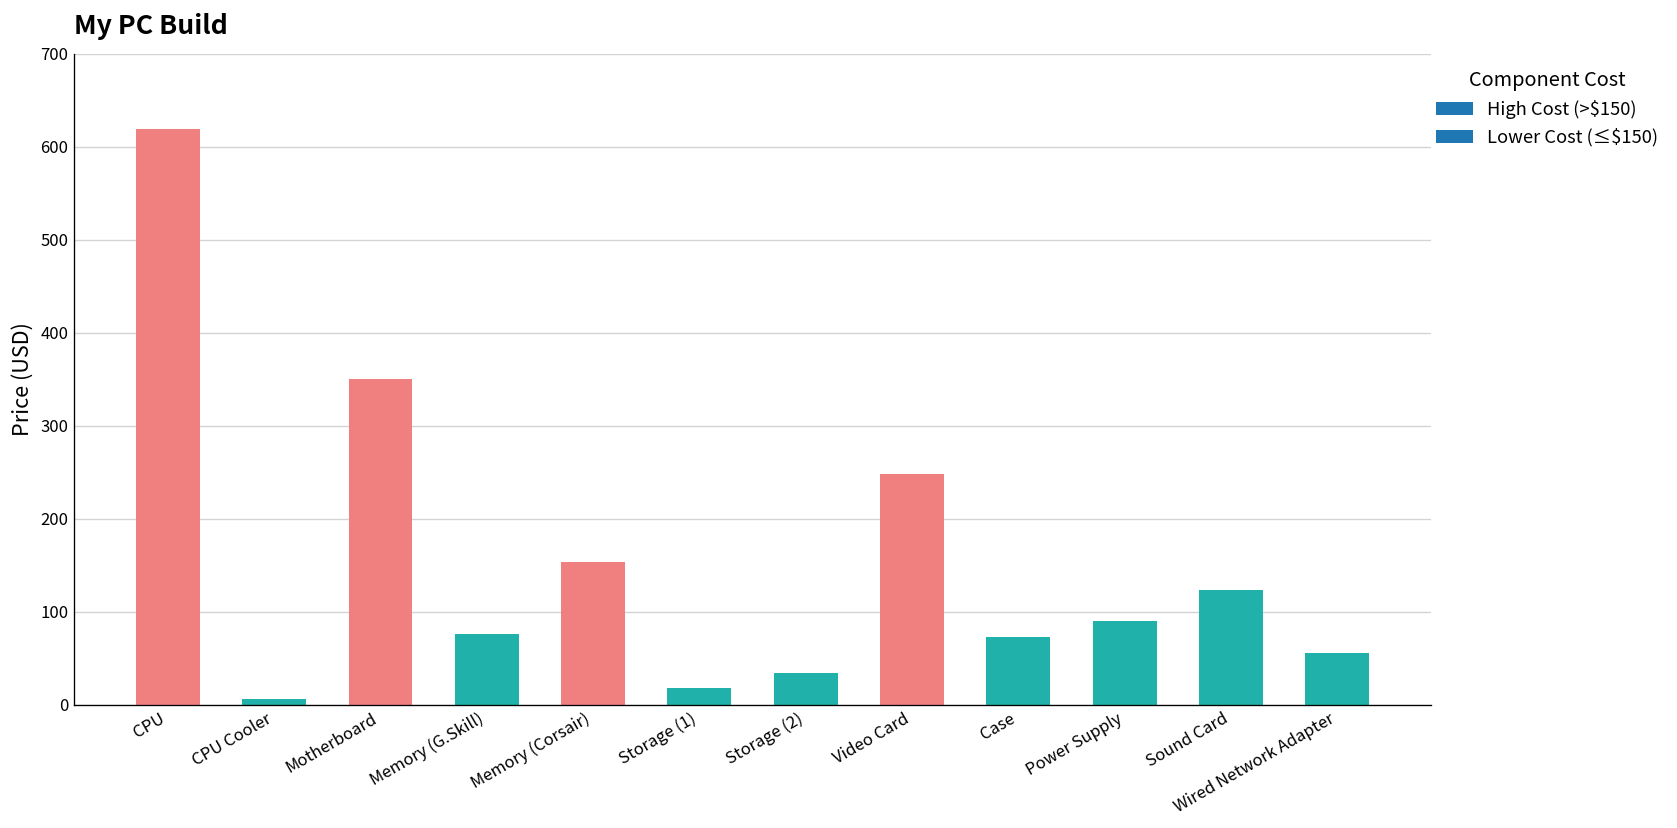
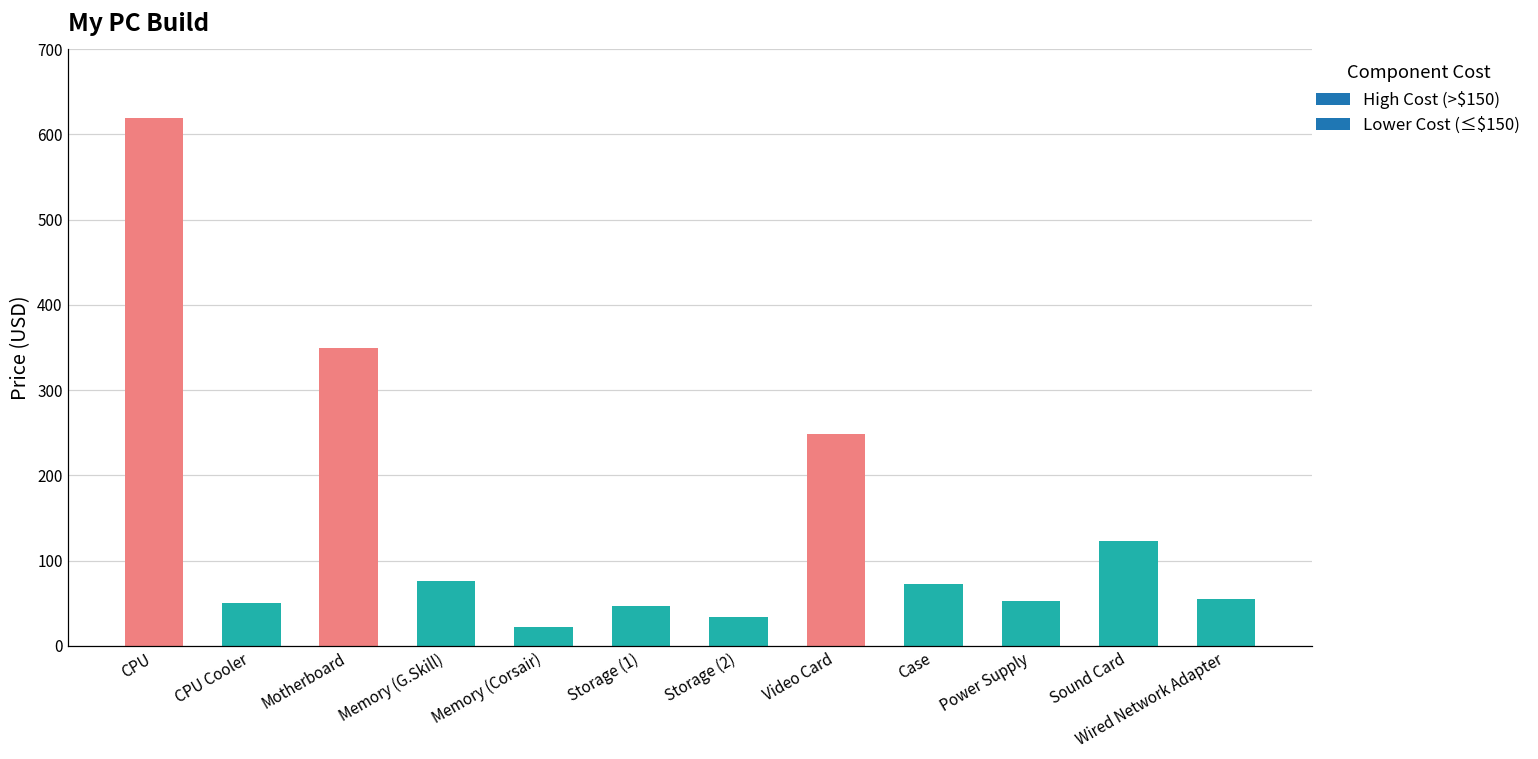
  {
    "CPU": 620,
-   "CPU Cooler": 10,
+   "CPU Cooler": 50,
    "Motherboard": 350,
    "Memory (G.Skill)": 80,
-   "Memory (Corsair)": 150,
-   "Storage (1)": 20,
+   "Memory (Corsair)": 20,
+   "Storage (1)": 50,
    "Storage (2)": 30,
    "Video Card": 250,
    "Case": 70,
-   "Power Supply": 90,
+   "Power Supply": 50,
    "Sound Card": 120,
    "Wired Network Adapter": 50
  }
